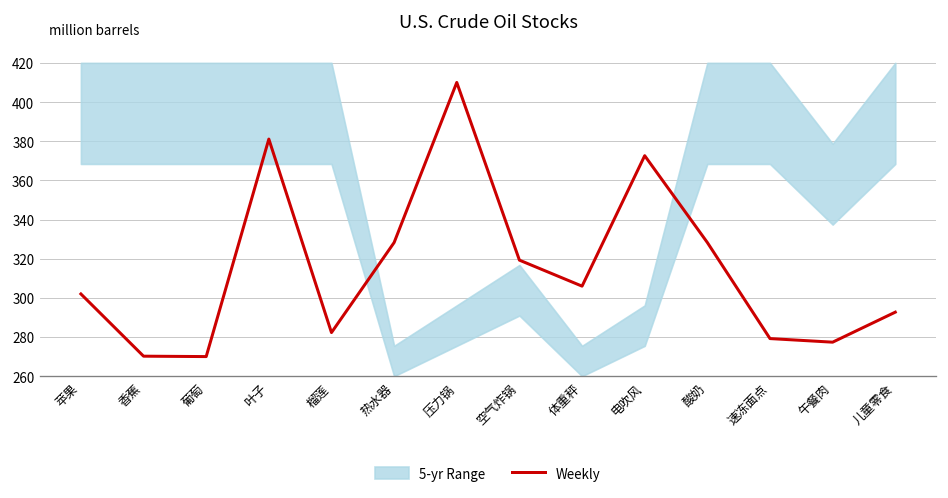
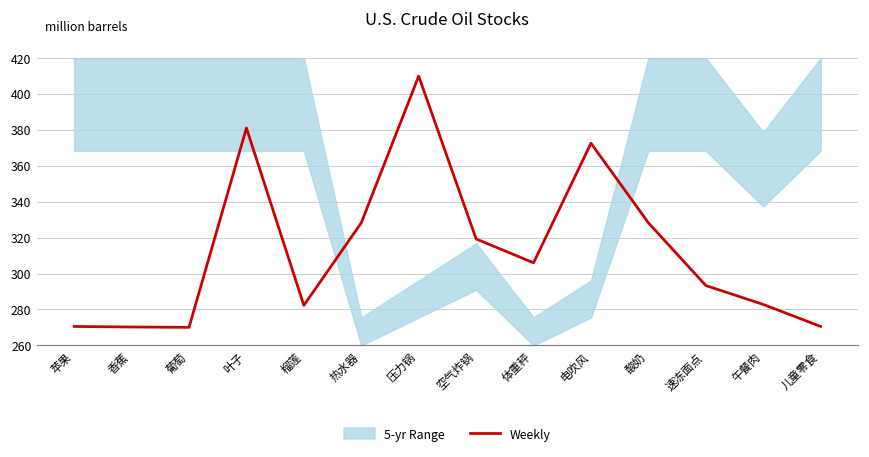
  {
    "Weekly": {
-     "苹果": 302,
+     "苹果": 271,
      "香蕉": 270,
      "葡萄": 270,
      "叶子": 381,
      "榴莲": 282,
      "热水器": 328,
      "压力锅": 410,
      "空气炸锅": 319,
      "体重秤": 306,
      "电吹风": 373,
      "酸奶": 328,
-     "速冻面点": 279,
-     "午餐肉": 277,
-     "儿童零食": 293
+     "速冻面点": 293,
+     "午餐肉": 283,
+     "儿童零食": 271
    }
  }
